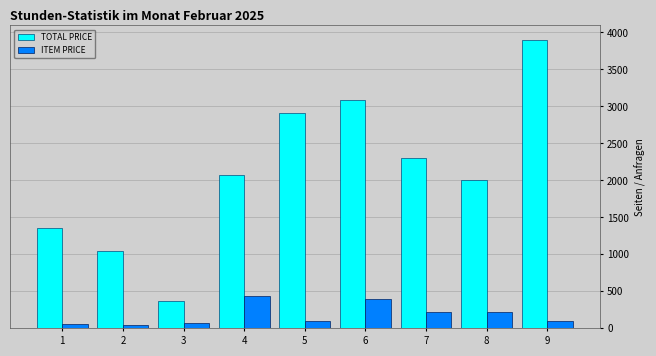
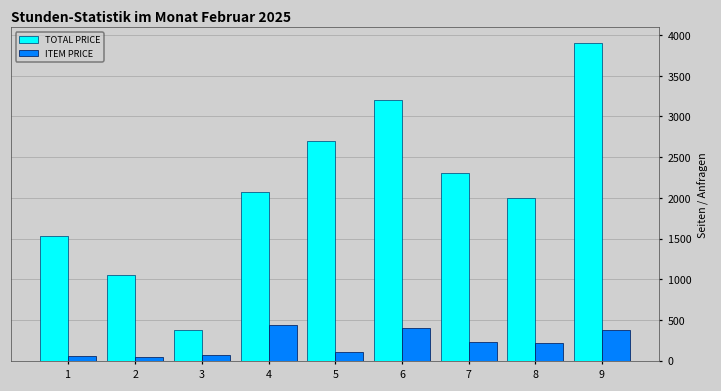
  {
    "TOTAL PRICE": {
-     "1": 1400,
+     "1": 1500,
      "2": 1000,
      "3": 400,
      "4": 2100,
-     "5": 2900,
-     "6": 3100,
+     "5": 2700,
+     "6": 3200,
      "7": 2300,
      "8": 2000,
      "9": 3900
    },
    "ITEM PRICE": {
      "1": 100,
      "2": 0,
      "3": 100,
      "4": 400,
      "5": 100,
      "6": 400,
      "7": 200,
      "8": 200,
-     "9": 100
+     "9": 400
    }
  }
